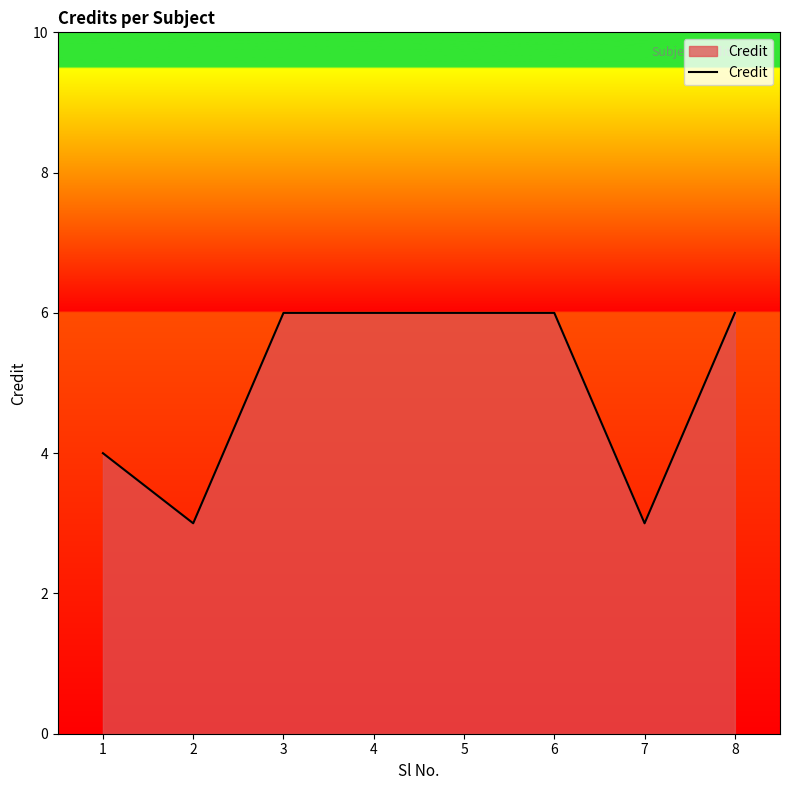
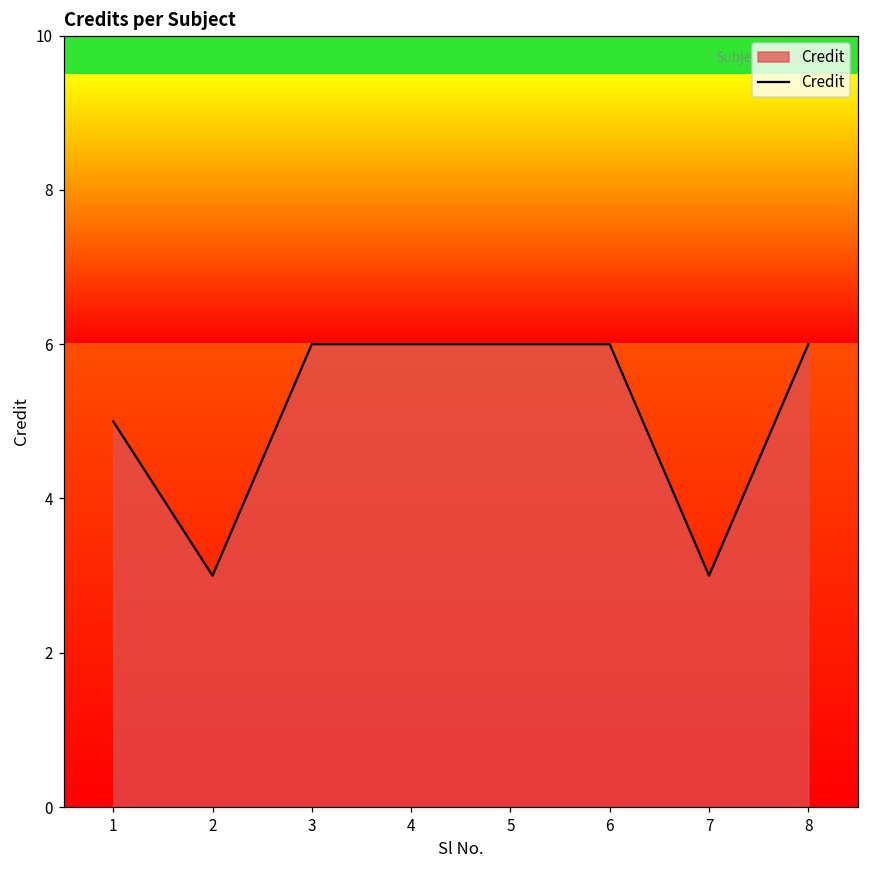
  {
-   "1": 4,
+   "1": 5,
    "2": 3,
    "3": 6,
    "4": 6,
    "5": 6,
    "6": 6,
    "7": 3,
    "8": 6
  }
